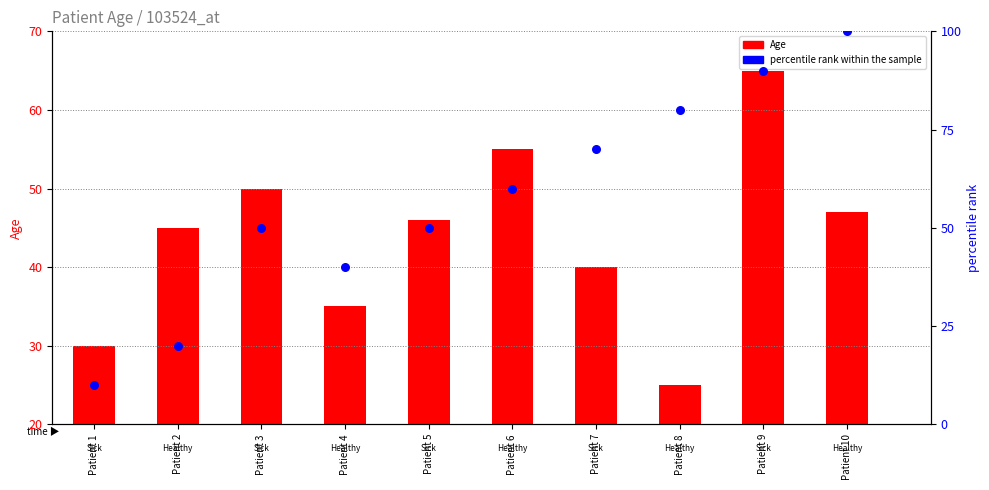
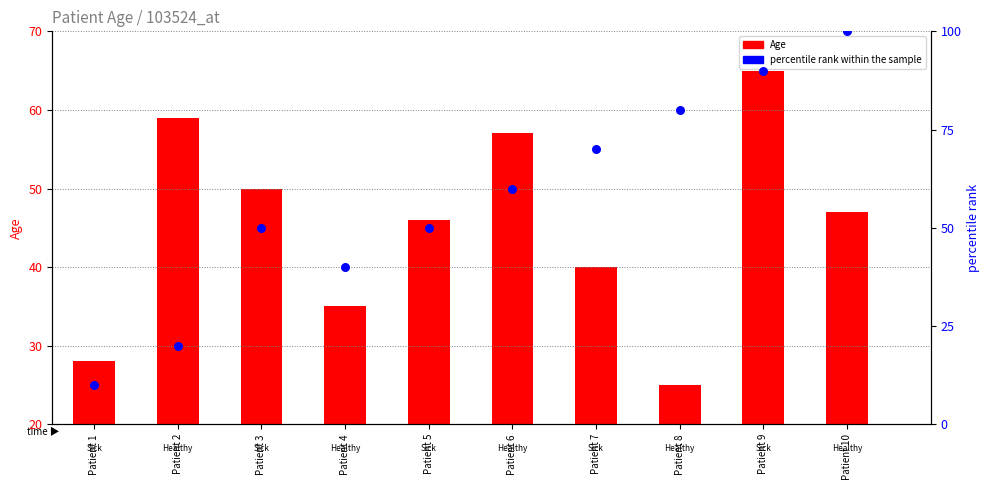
  {
    "Age": {
-     "Patient 1": 30,
-     "Patient 2": 45,
+     "Patient 1": 28,
+     "Patient 2": 59,
      "Patient 3": 50,
      "Patient 4": 35,
      "Patient 5": 46,
-     "Patient 6": 55,
+     "Patient 6": 57,
      "Patient 7": 40,
      "Patient 8": 25,
      "Patient 9": 65,
      "Patient 10": 47
    }
  }
